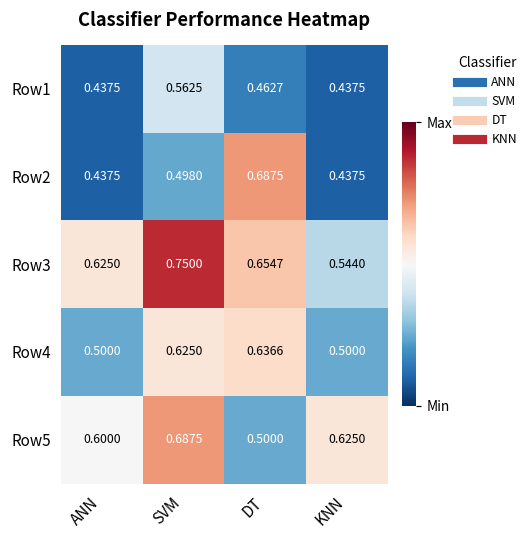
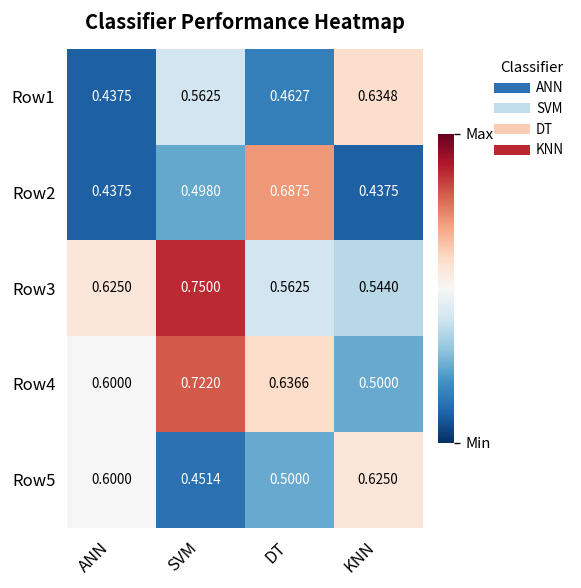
  {
    "Row1": {
      "ANN": 0.4375,
      "SVM": 0.5625,
      "DT": 0.4627,
-     "KNN": 0.4375
+     "KNN": 0.6348
    },
    "Row2": {
      "ANN": 0.4375,
      "SVM": 0.4980,
      "DT": 0.6875,
      "KNN": 0.4375
    },
    "Row3": {
      "ANN": 0.6250,
      "SVM": 0.7500,
-     "DT": 0.6547,
+     "DT": 0.5625,
      "KNN": 0.5440
    },
    "Row4": {
-     "ANN": 0.5000,
-     "SVM": 0.6250,
+     "ANN": 0.6000,
+     "SVM": 0.7220,
      "DT": 0.6366,
      "KNN": 0.5000
    },
    "Row5": {
      "ANN": 0.6000,
-     "SVM": 0.6875,
+     "SVM": 0.4514,
      "DT": 0.5000,
      "KNN": 0.6250
    }
  }
